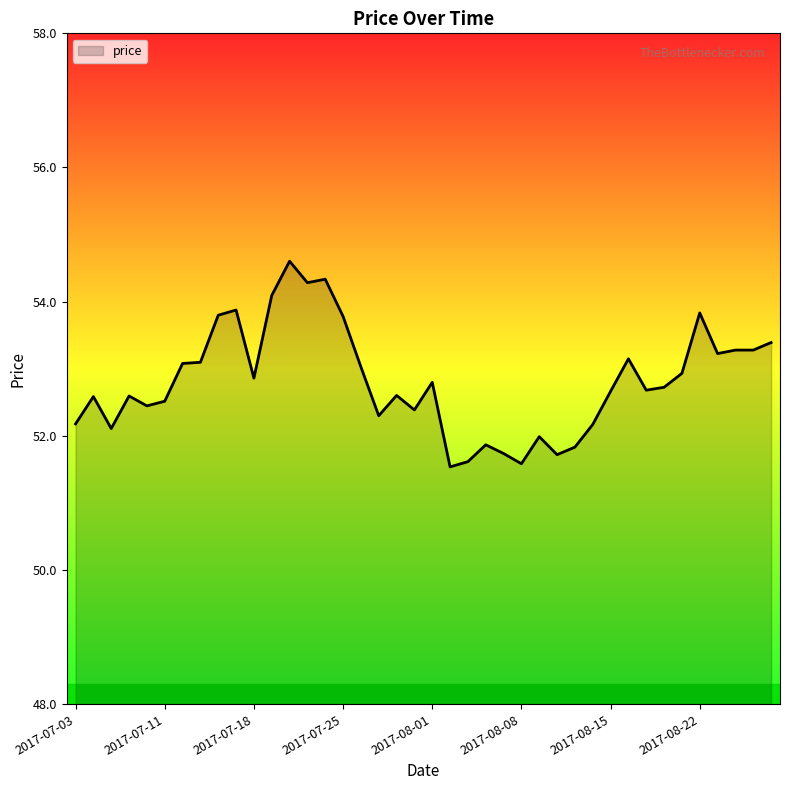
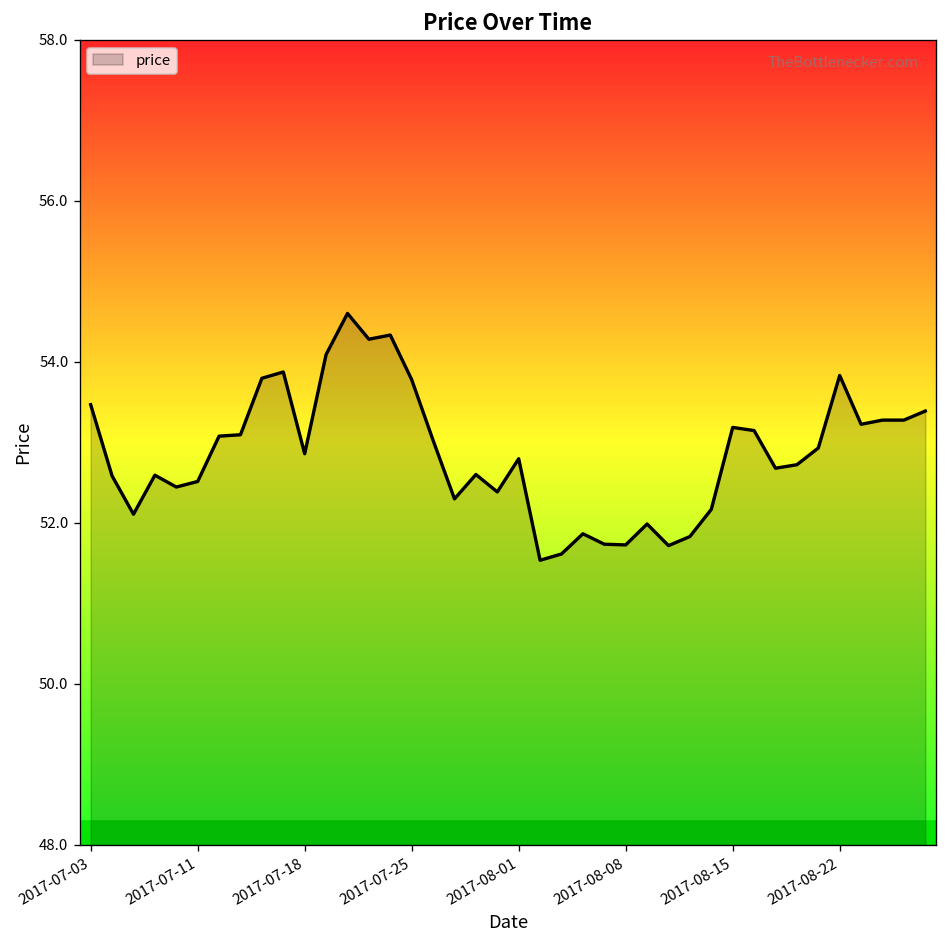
  {
-   "2017-07-03": 52.2,
+   "2017-07-03": 53.5,
    "2017-07-11": 52.5,
    "2017-07-18": 52.9,
    "2017-07-25": 53.8,
    "2017-08-01": 52.8,
-   "2017-08-08": 51.6,
-   "2017-08-15": 52.7,
+   "2017-08-08": 51.7,
+   "2017-08-15": 53.2,
    "2017-08-22": 53.8
  }
